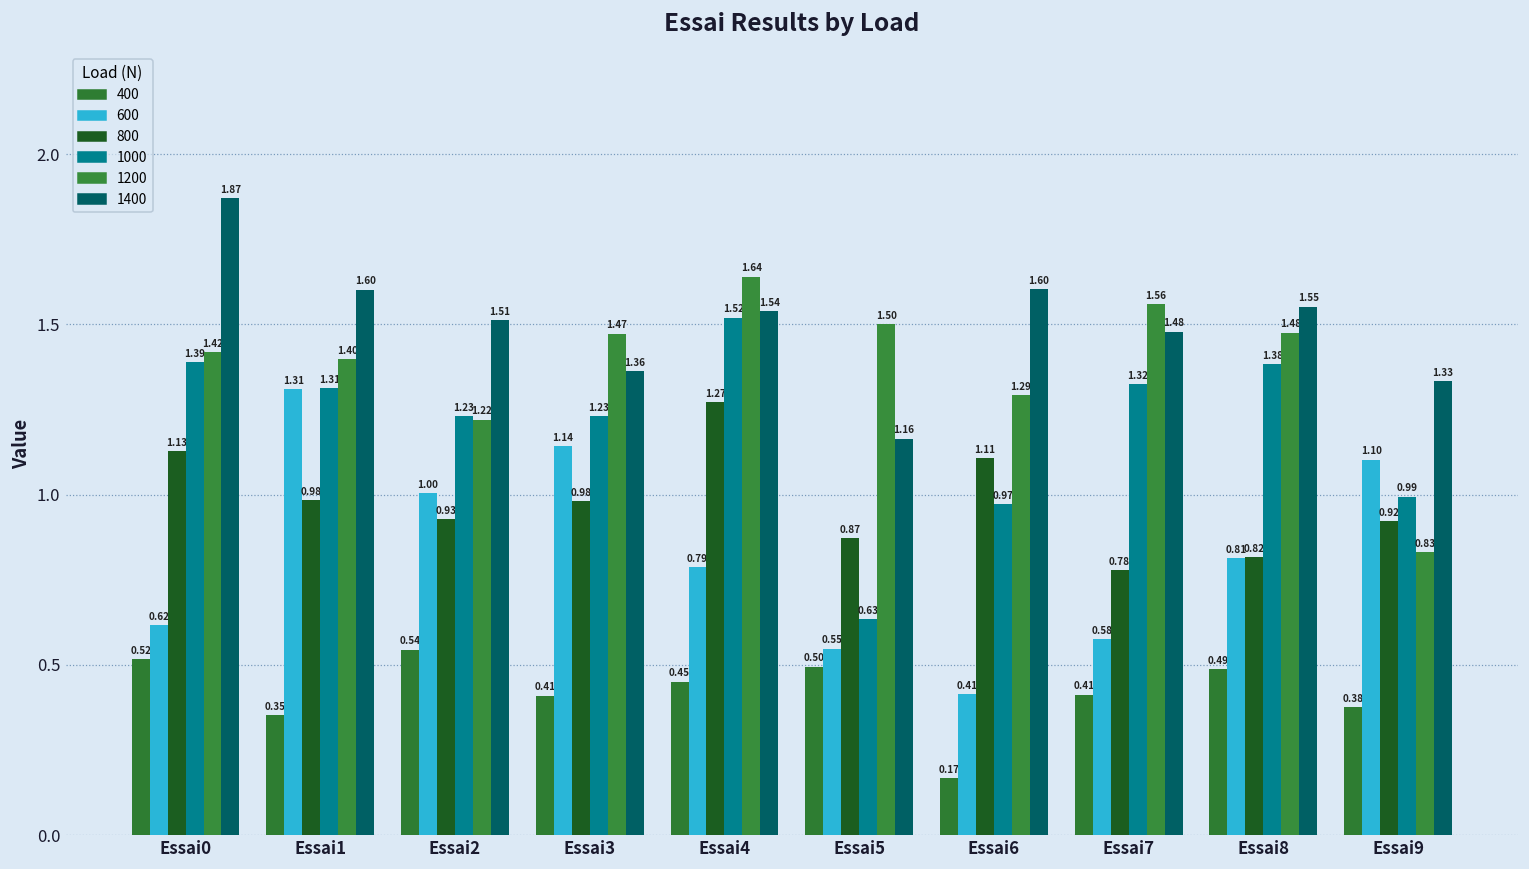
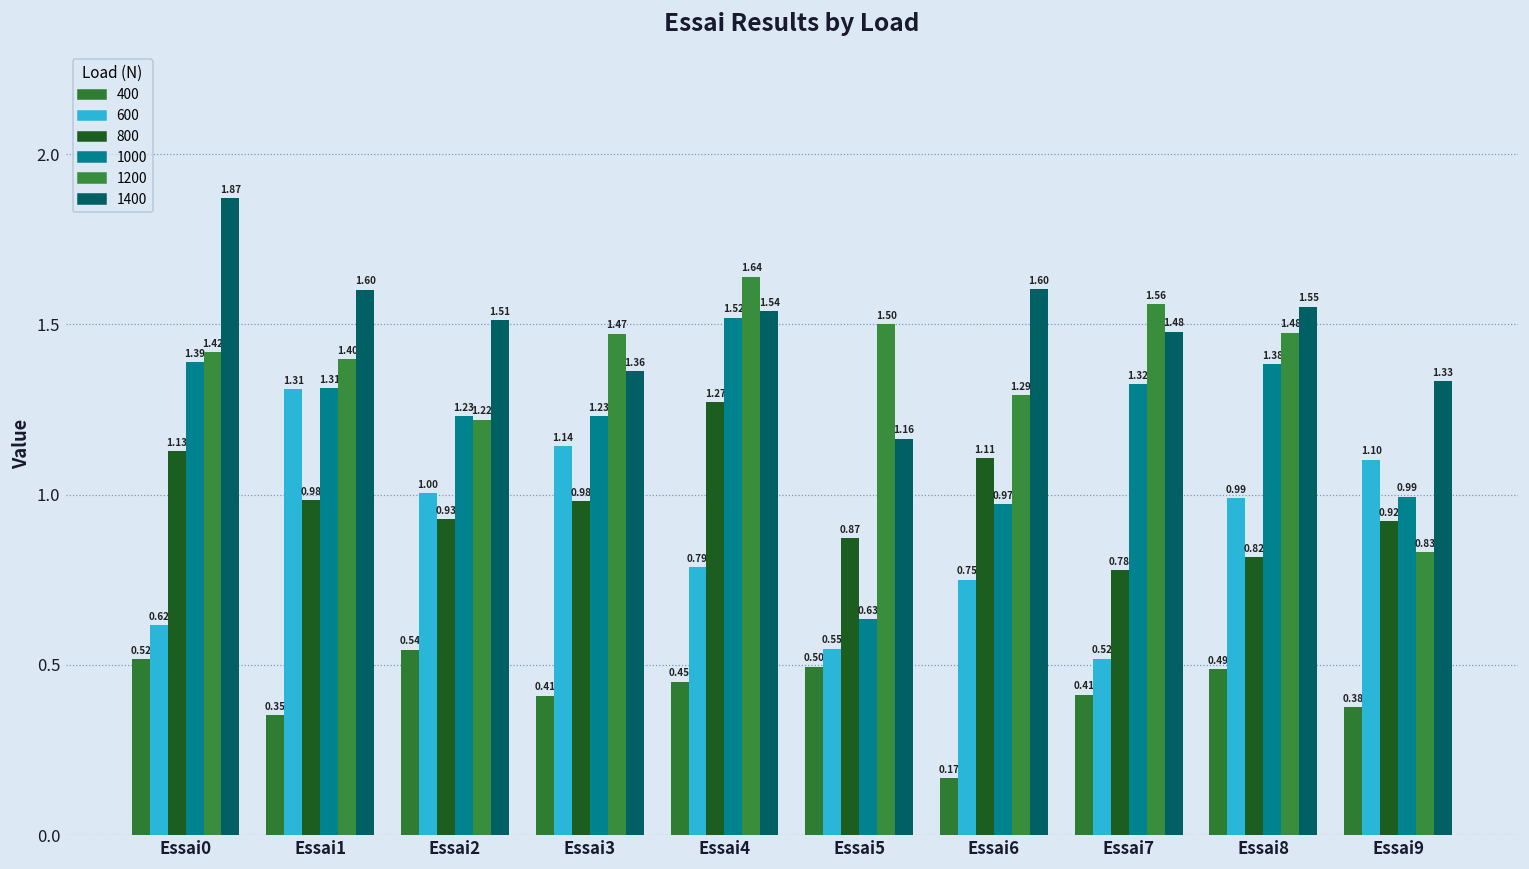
  {
    "600": {
      "Essai0": 0.62,
      "Essai1": 1.31,
      "Essai2": 1.00,
      "Essai3": 1.14,
      "Essai4": 0.79,
      "Essai5": 0.55,
-     "Essai6": 0.41,
-     "Essai7": 0.58,
-     "Essai8": 0.81,
+     "Essai6": 0.75,
+     "Essai7": 0.52,
+     "Essai8": 0.99,
      "Essai9": 1.10
    }
  }
